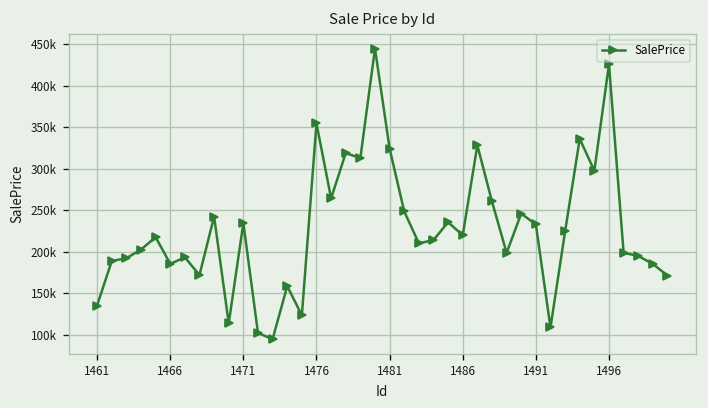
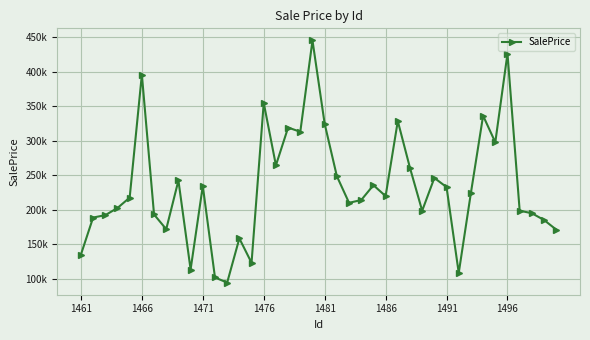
  {
    "1461": 140000,
-   "1466": 190000,
+   "1466": 400000,
    "1471": 230000,
    "1476": 350000,
    "1481": 320000,
    "1486": 220000,
    "1491": 230000,
    "1496": 430000
  }
